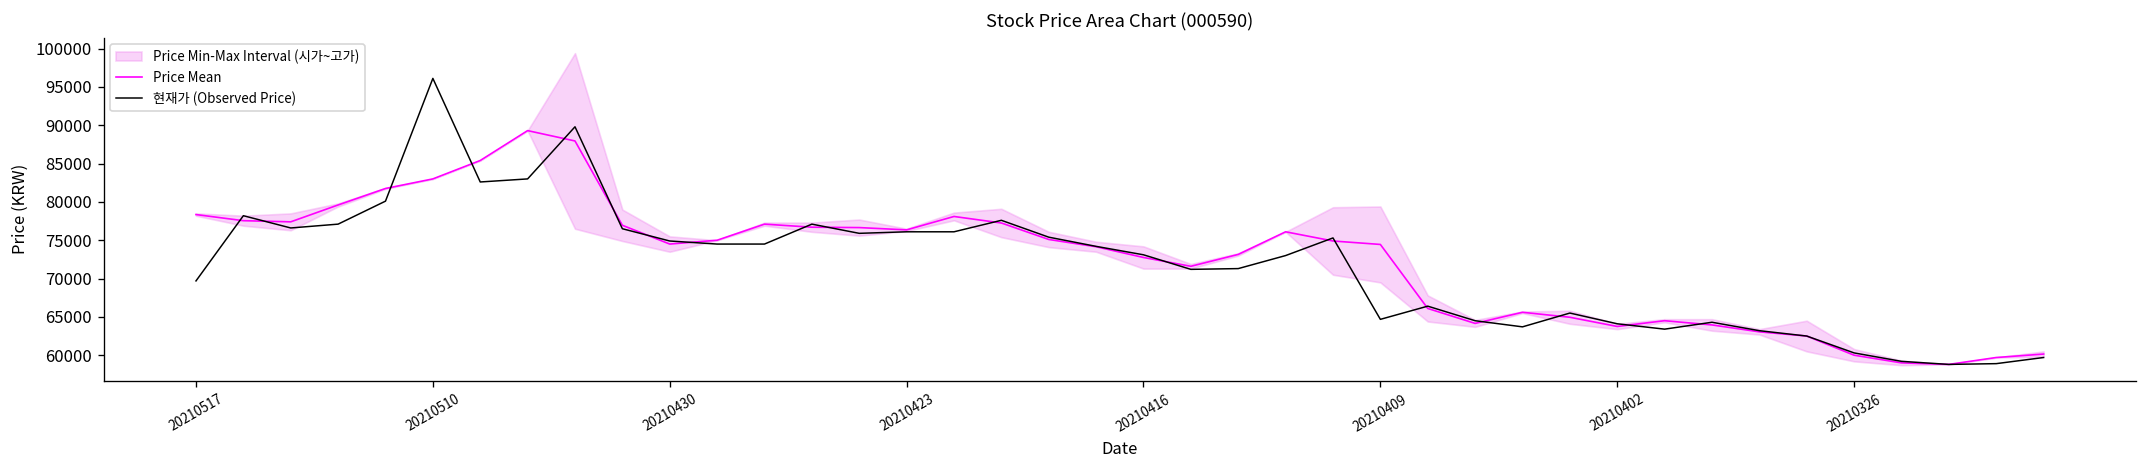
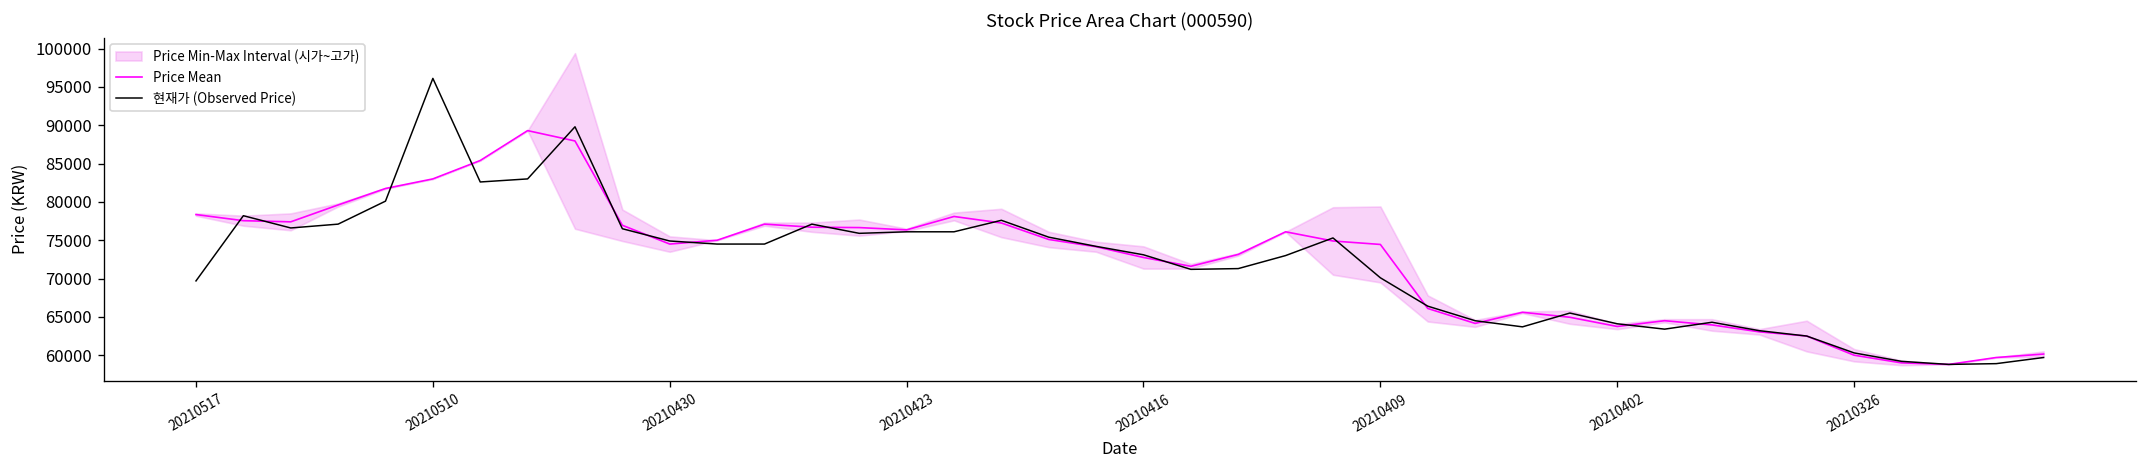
  {
    "Price Mean": {
      "20210430": 75000,
      "20210409": 74000
    },
    "현재가 (Observed Price)": {
      "20210517": 70000,
      "20210510": 96000,
      "20210430": 75000,
-     "20210409": 65000
+     "20210409": 70000
    }
  }
